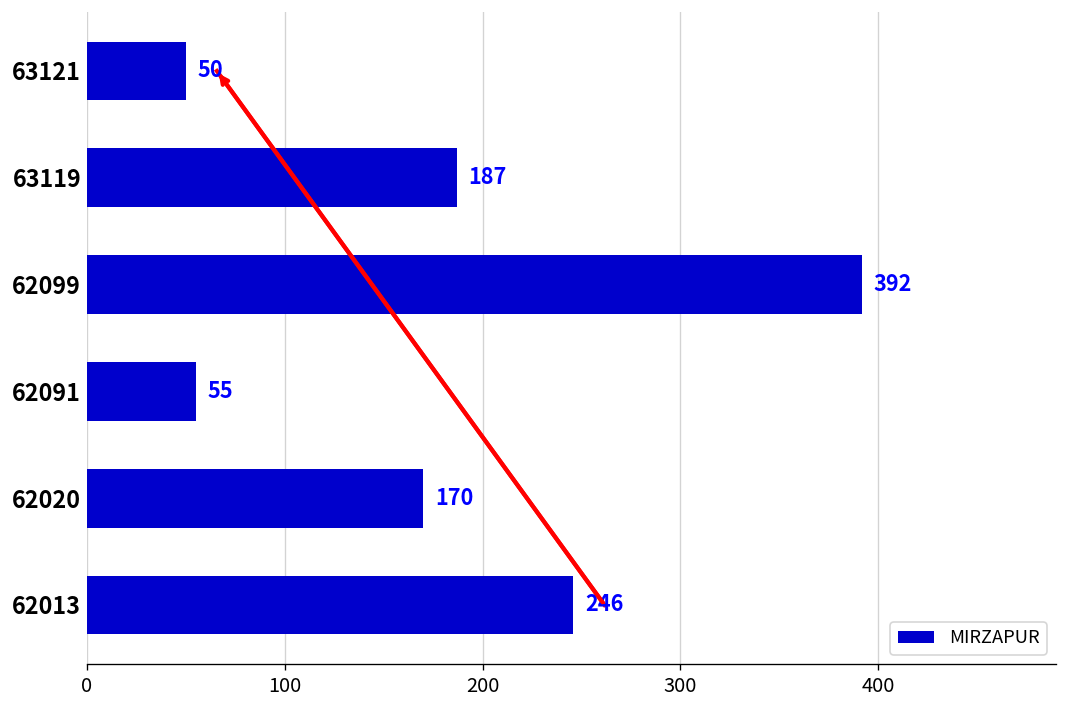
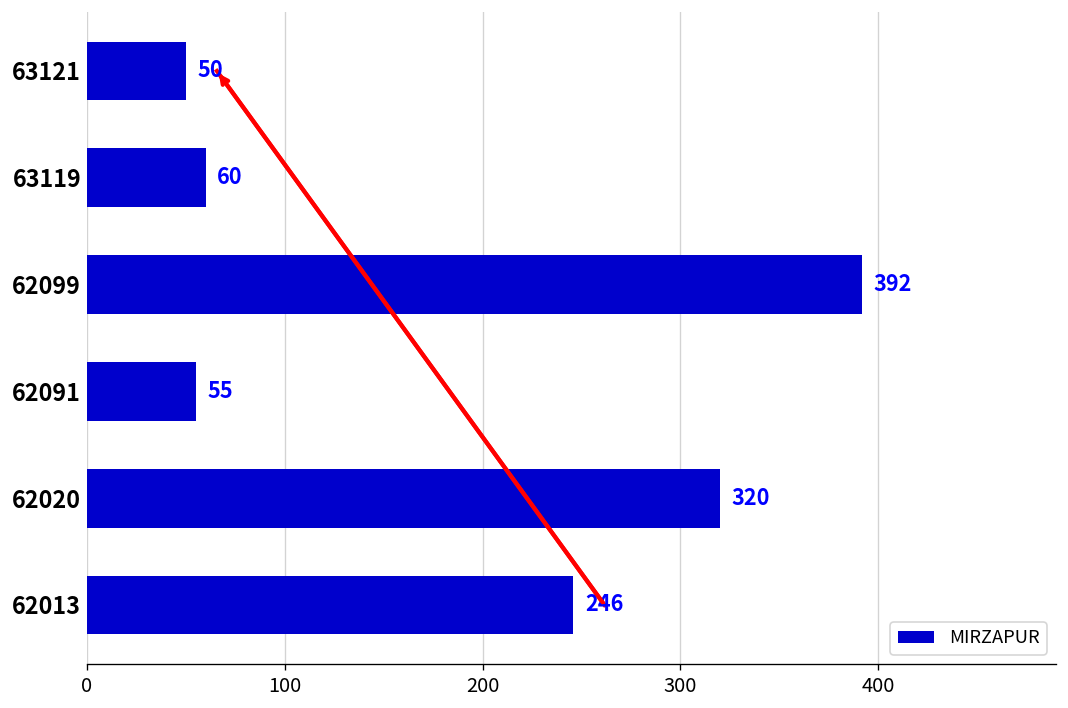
  {
    "MIRZAPUR": {
-     "63119": 187,
+     "63119": 60,
      "62099": 392,
      "62091": 55,
-     "62020": 170
+     "62020": 320
    }
  }
